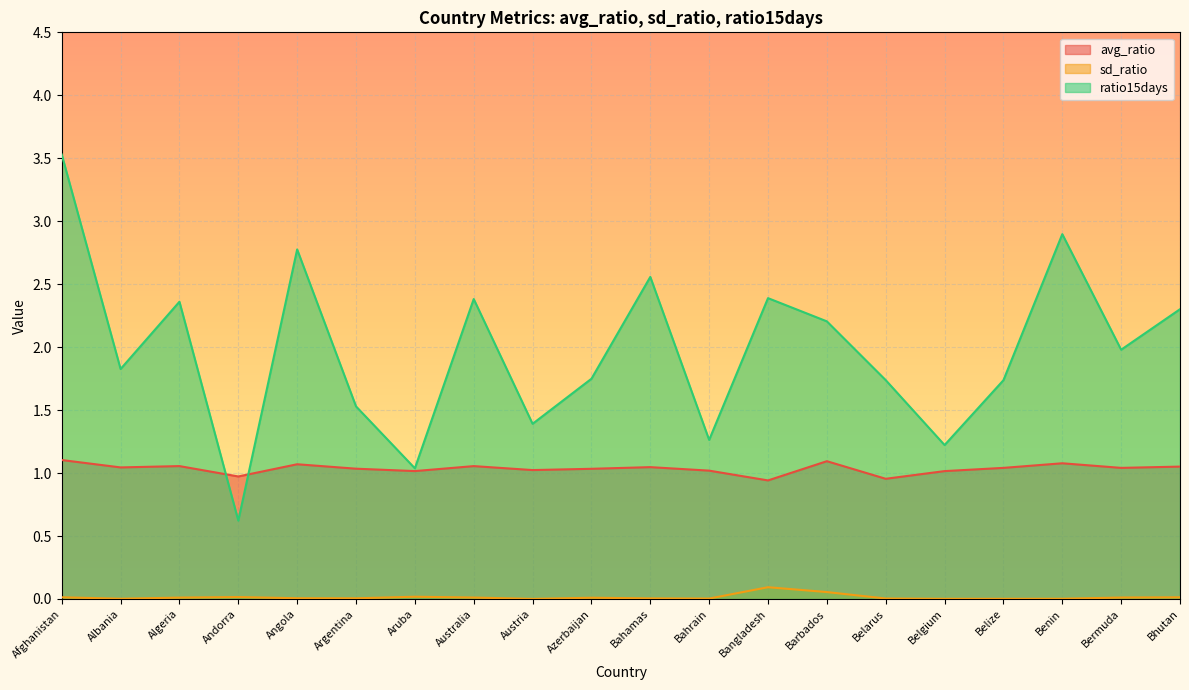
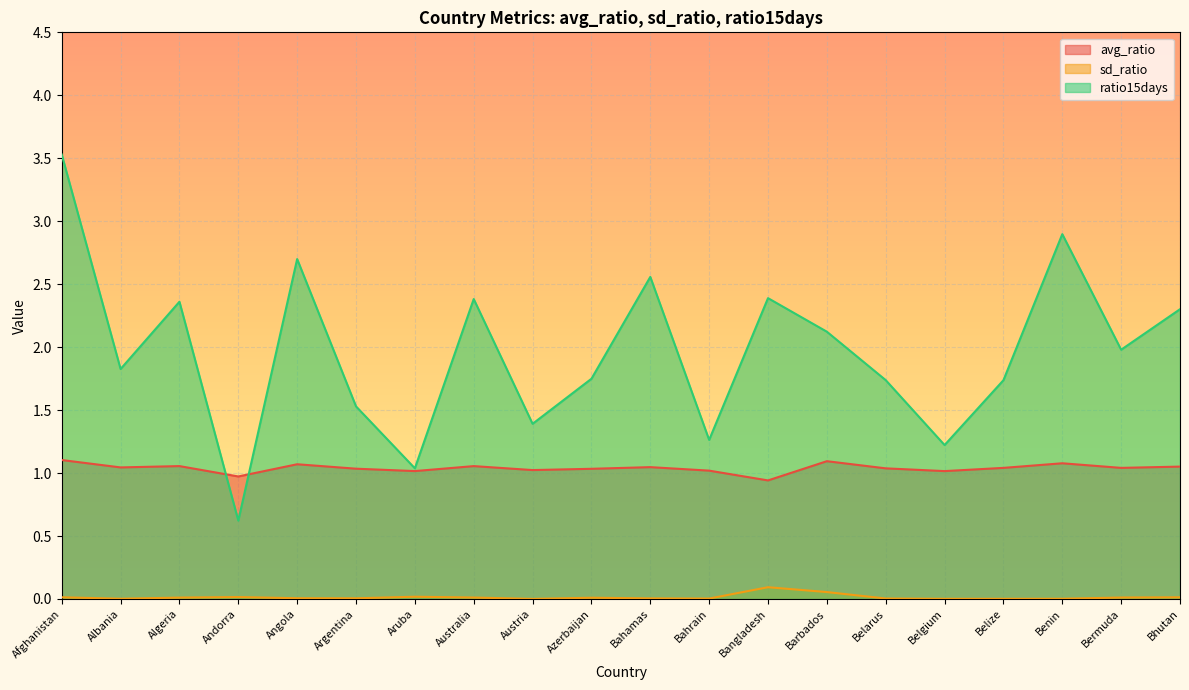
  {
    "avg_ratio": {
      "Afghanistan": 1.10,
      "Albania": 1.04,
      "Algeria": 1.06,
      "Andorra": 0.97,
      "Angola": 1.07,
      "Argentina": 1.03,
      "Aruba": 1.02,
      "Australia": 1.06,
      "Austria": 1.02,
      "Azerbaijan": 1.03,
      "Bahamas": 1.05,
      "Bahrain": 1.02,
      "Bangladesh": 0.94,
      "Barbados": 1.09,
-     "Belarus": 0.95,
+     "Belarus": 1.04,
      "Belgium": 1.02,
      "Belize": 1.04,
      "Benin": 1.08,
      "Bermuda": 1.04,
      "Bhutan": 1.05
    },
    "sd_ratio": {
      "Afghanistan": 0.01,
      "Albania": 0.00,
      "Algeria": 0.01,
      "Andorra": 0.02,
      "Angola": 0.01,
      "Argentina": 0.01,
      "Aruba": 0.02,
      "Australia": 0.01,
      "Austria": 0.00,
      "Azerbaijan": 0.01,
      "Bahamas": 0.00,
      "Bahrain": 0.00,
      "Bangladesh": 0.09,
      "Barbados": 0.05,
      "Belarus": 0.00,
      "Belgium": 0.00,
      "Belize": 0.00,
      "Benin": 0.00,
      "Bermuda": 0.01,
      "Bhutan": 0.01
    },
    "ratio15days": {
      "Afghanistan": 3.53,
      "Albania": 1.83,
      "Algeria": 2.36,
      "Andorra": 0.62,
-     "Angola": 2.78,
+     "Angola": 2.70,
      "Argentina": 1.53,
      "Aruba": 1.04,
      "Australia": 2.38,
      "Austria": 1.39,
      "Azerbaijan": 1.75,
      "Bahamas": 2.56,
      "Bahrain": 1.26,
      "Bangladesh": 2.39,
-     "Barbados": 2.20,
+     "Barbados": 2.12,
      "Belarus": 1.74,
      "Belgium": 1.22,
      "Belize": 1.74,
      "Benin": 2.90,
      "Bermuda": 1.98,
      "Bhutan": 2.30
    }
  }
